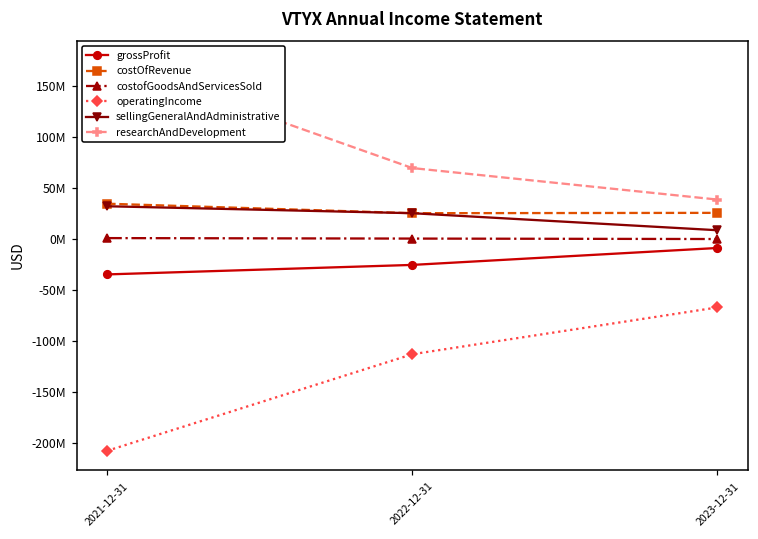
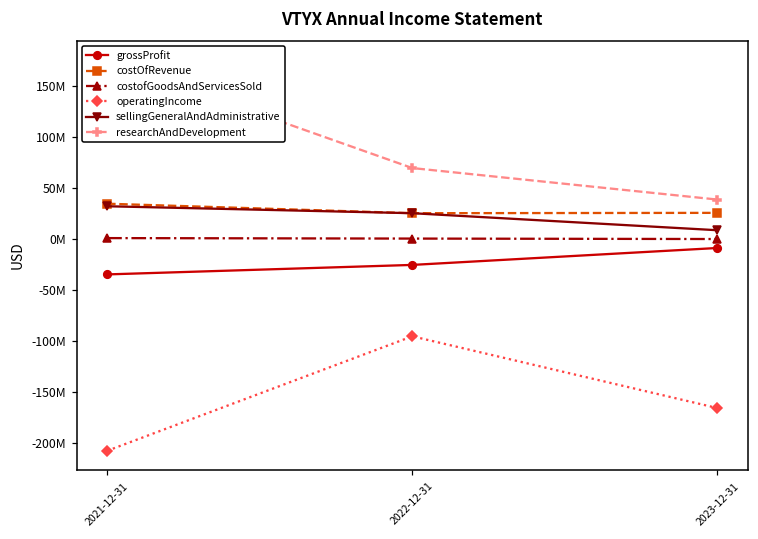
  {
    "costOfRevenue": {
      "2023-12-31": 30000000
    },
    "operatingIncome": {
      "2021-12-31": -210000000,
-     "2022-12-31": -110000000,
-     "2023-12-31": -70000000
+     "2022-12-31": -100000000,
+     "2023-12-31": -170000000
    },
    "researchAndDevelopment": {
      "2022-12-31": 70000000,
      "2023-12-31": 40000000
    }
  }
